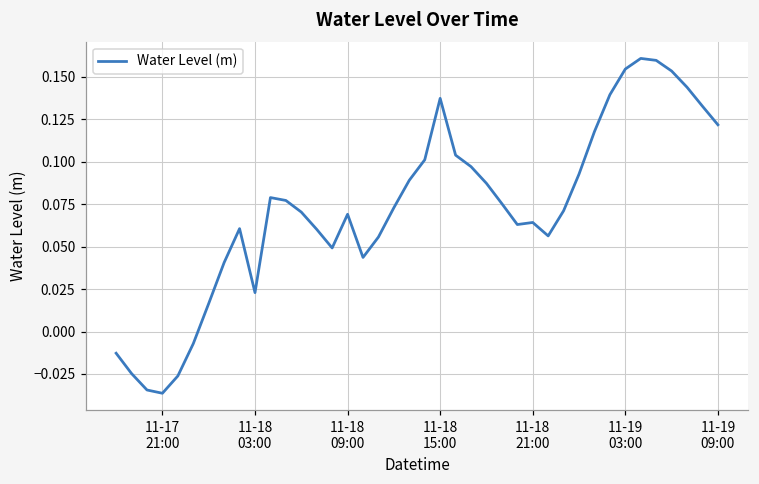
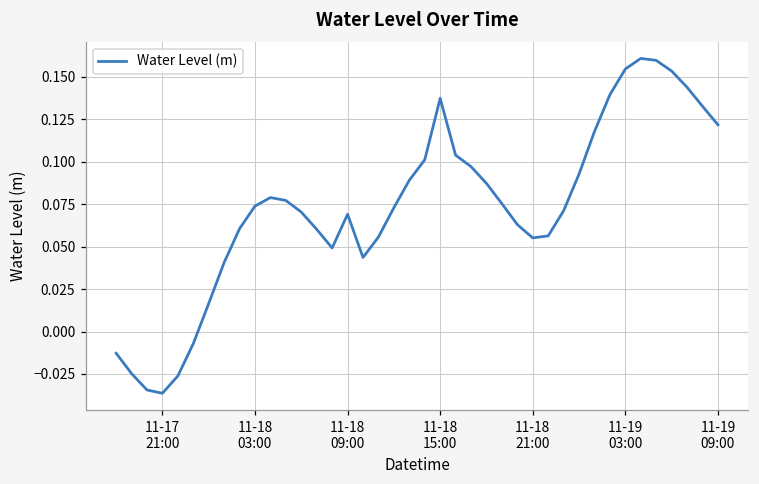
  {
    "11-17 21:00": -0.036,
-   "11-18 03:00": 0.023,
+   "11-18 03:00": 0.074,
    "11-18 09:00": 0.069,
    "11-18 15:00": 0.137,
-   "11-18 21:00": 0.064,
+   "11-18 21:00": 0.055,
    "11-19 03:00": 0.155,
    "11-19 09:00": 0.122
  }
